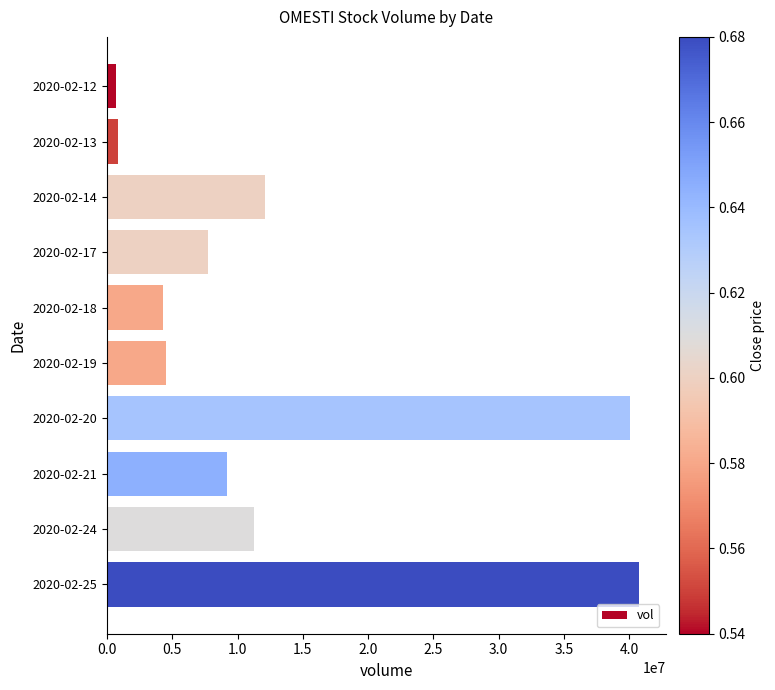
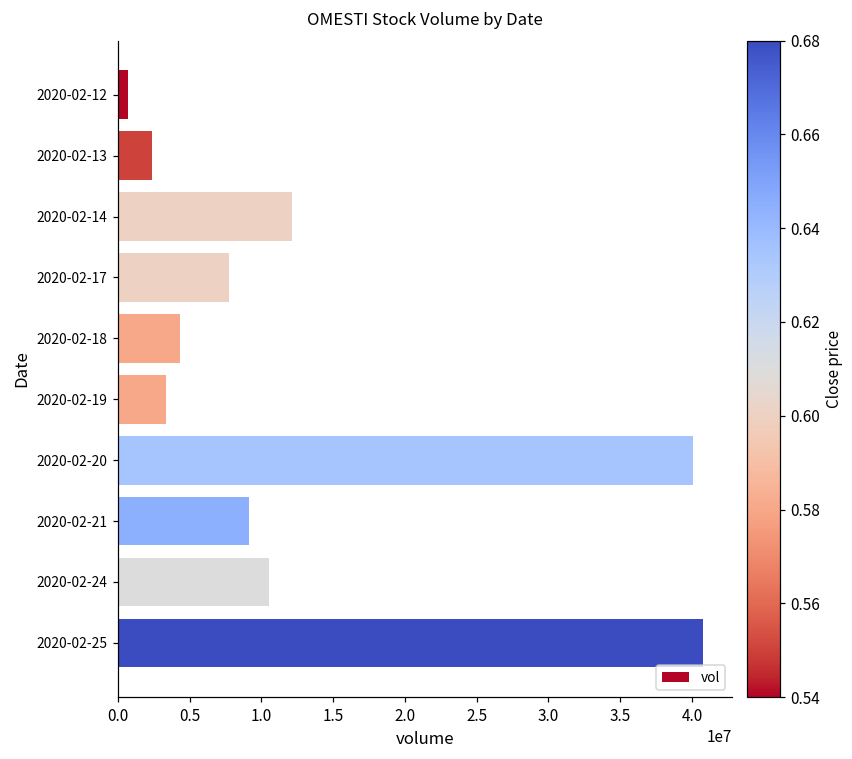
  {
    "2020-02-12": 700000,
-   "2020-02-13": 900000,
+   "2020-02-13": 2400000,
    "2020-02-14": 12100000,
    "2020-02-17": 7700000,
    "2020-02-18": 4300000,
-   "2020-02-19": 4500000,
+   "2020-02-19": 3300000,
    "2020-02-20": 40100000,
    "2020-02-21": 9200000,
-   "2020-02-24": 11300000,
+   "2020-02-24": 10600000,
    "2020-02-25": 40800000
  }
